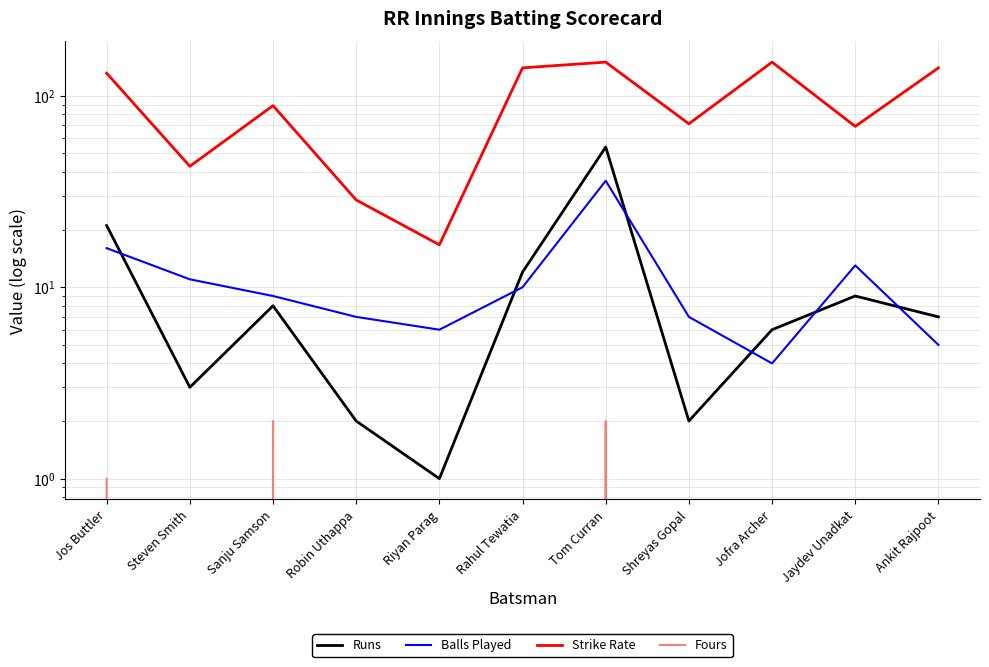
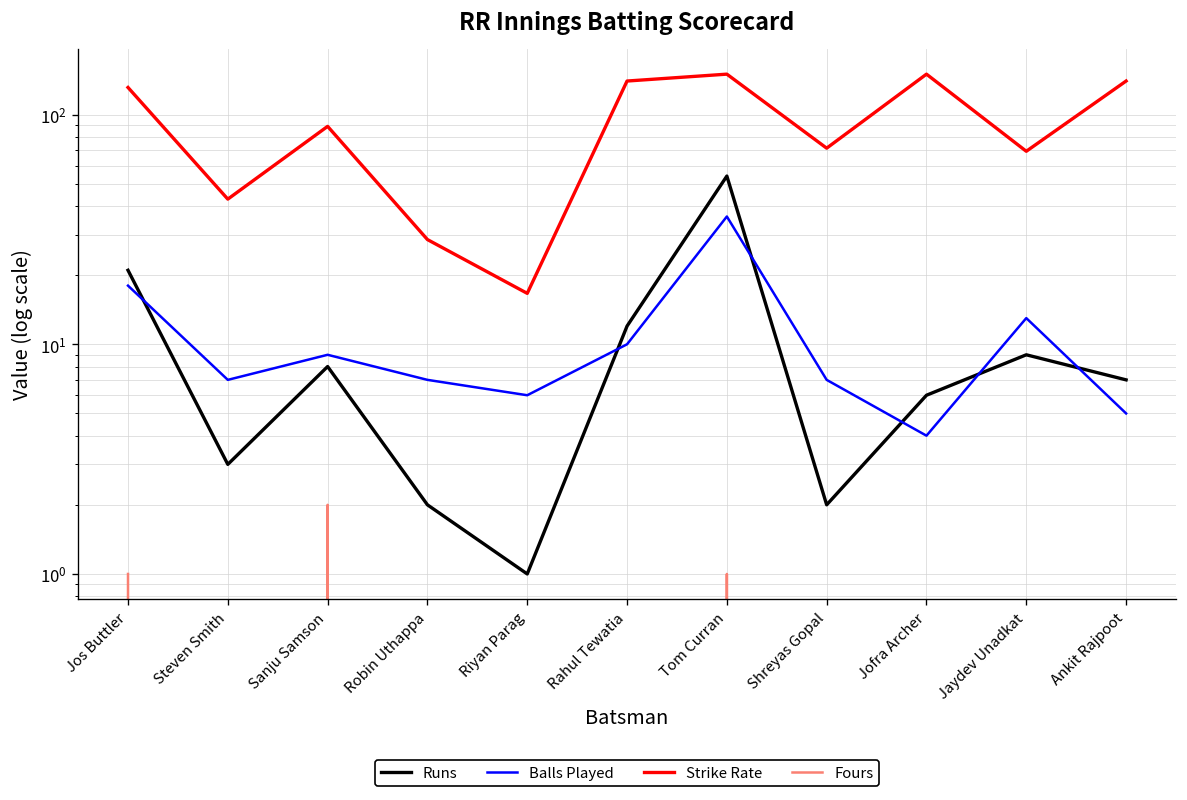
  {
    "Runs": {
      "Jos Buttler": 21,
      "Steven Smith": 3,
      "Sanju Samson": 8,
      "Robin Uthappa": 2,
      "Riyan Parag": 1,
      "Rahul Tewatia": 12,
      "Tom Curran": 54,
      "Shreyas Gopal": 2,
      "Jofra Archer": 6,
      "Jaydev Unadkat": 9,
      "Ankit Rajpoot": 7
    },
    "Balls Played": {
-     "Jos Buttler": 16,
-     "Steven Smith": 11,
+     "Jos Buttler": 18,
+     "Steven Smith": 7,
      "Sanju Samson": 9,
      "Robin Uthappa": 7,
      "Riyan Parag": 6,
      "Rahul Tewatia": 10,
      "Tom Curran": 36,
      "Shreyas Gopal": 7,
      "Jofra Archer": 4,
      "Jaydev Unadkat": 13,
      "Ankit Rajpoot": 5
    },
    "Strike Rate": {
      "Jos Buttler": 130,
      "Steven Smith": 43,
      "Sanju Samson": 90,
      "Robin Uthappa": 29,
      "Riyan Parag": 17,
      "Rahul Tewatia": 140,
      "Tom Curran": 150,
      "Shreyas Gopal": 71,
      "Jofra Archer": 150,
      "Jaydev Unadkat": 69,
      "Ankit Rajpoot": 140
    },
    "Fours": {
      "Jos Buttler": 1,
      "Sanju Samson": 2,
-     "Tom Curran": 2
+     "Tom Curran": 1
    }
  }
